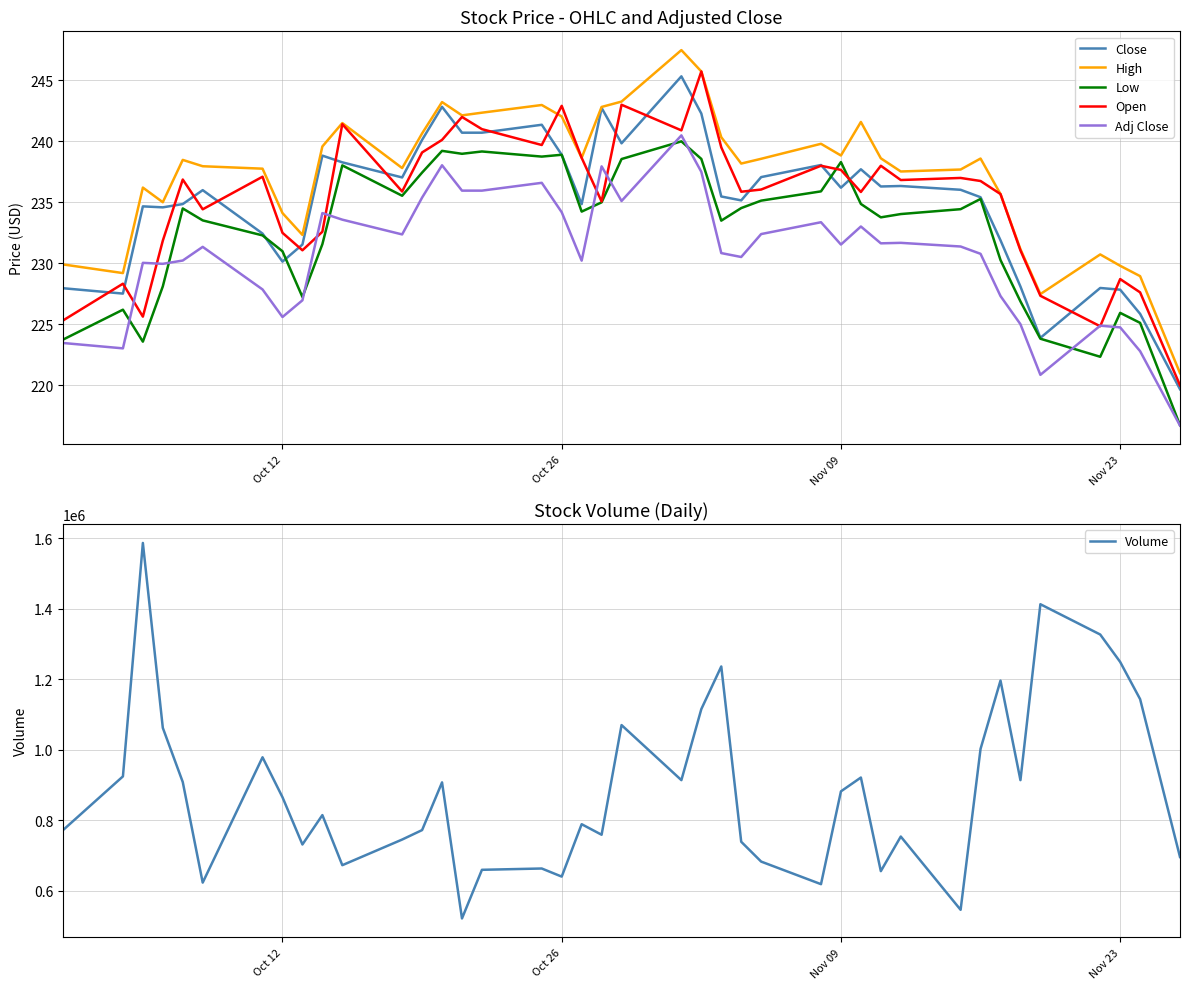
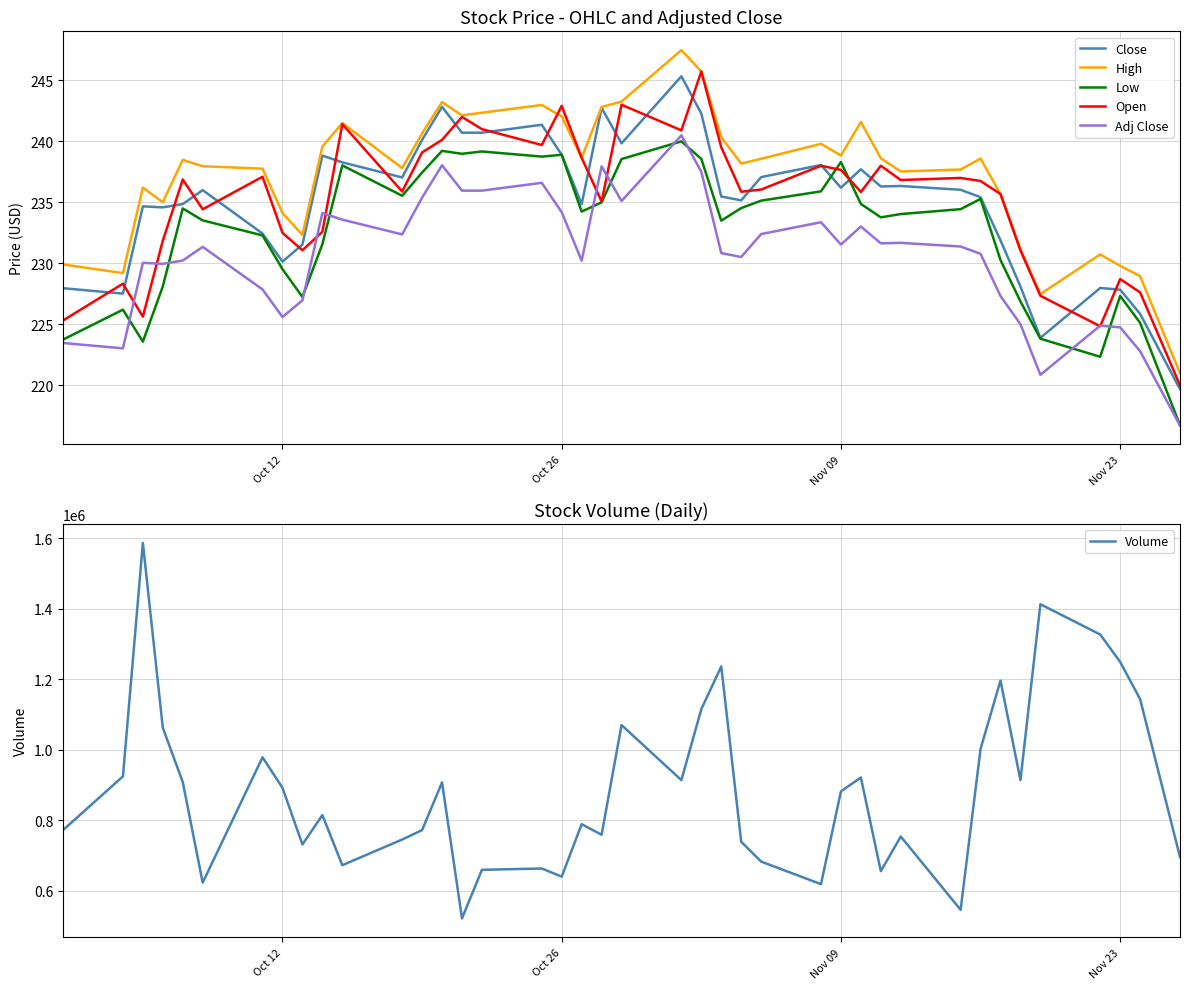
  {
    "Stock Price - OHLC and Adjusted Close": {
      "Close": {
        "Oct 12": 230.1,
        "Nov 09": 236.2,
        "Nov 23": 227.8
      },
      "High": {
        "Oct 12": 234.1,
        "Oct 26": 242.0,
        "Nov 09": 238.8,
        "Nov 23": 229.8
      },
      "Low": {
-       "Oct 12": 231.0,
+       "Oct 12": 229.5,
        "Nov 09": 238.3,
-       "Nov 23": 225.9
+       "Nov 23": 227.3
      },
      "Open": {
        "Oct 12": 232.5,
        "Oct 26": 242.9,
        "Nov 09": 237.7,
        "Nov 23": 228.7
      },
      "Adj Close": {
        "Oct 12": 225.6,
        "Oct 26": 234.2,
        "Nov 09": 231.5,
        "Nov 23": 224.8
      }
    },
    "Stock Volume (Daily)": {
-     "Oct 12": 870000,
+     "Oct 12": 890000,
      "Oct 26": 640000,
      "Nov 09": 880000,
      "Nov 23": 1250000
    }
  }
